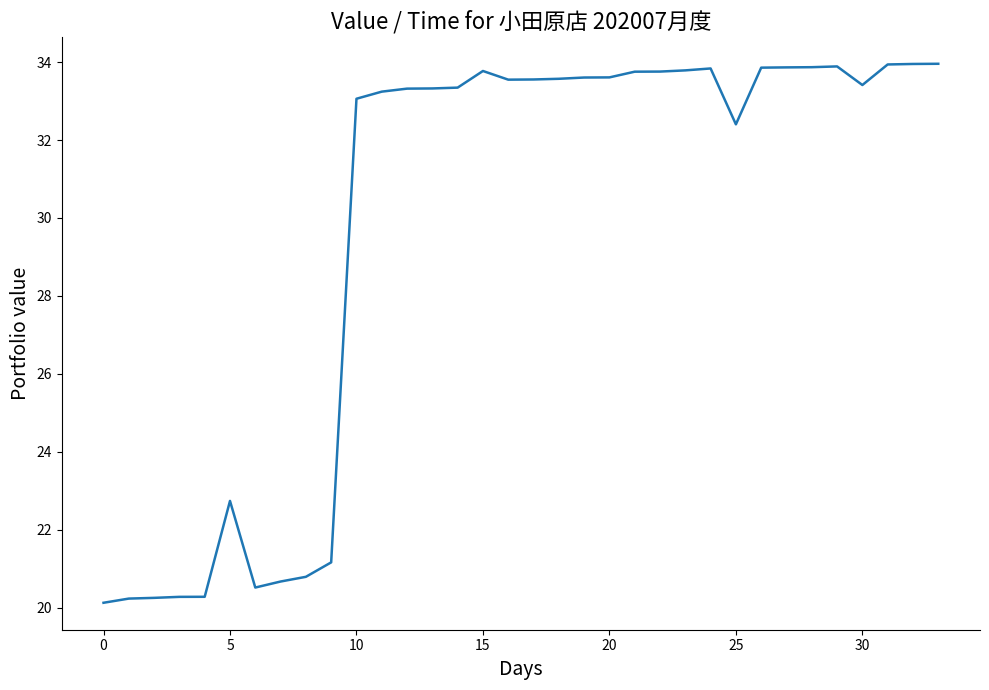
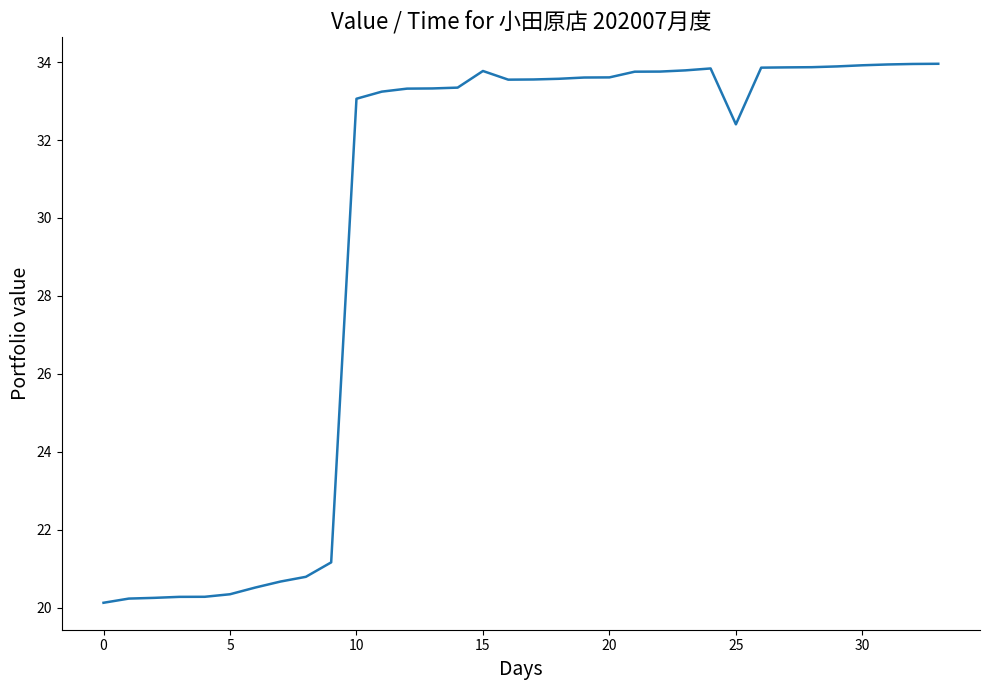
  {
    "0": 20.1,
-   "5": 22.7,
+   "5": 20.3,
    "10": 33.1,
    "15": 33.8,
    "20": 33.6,
    "25": 32.4,
-   "30": 33.4
+   "30": 33.9
  }
